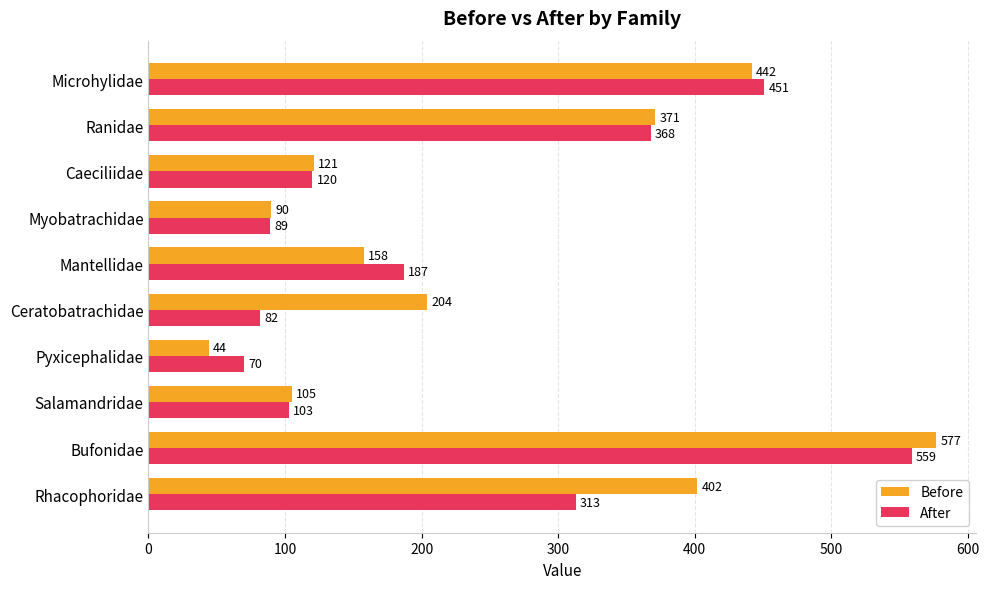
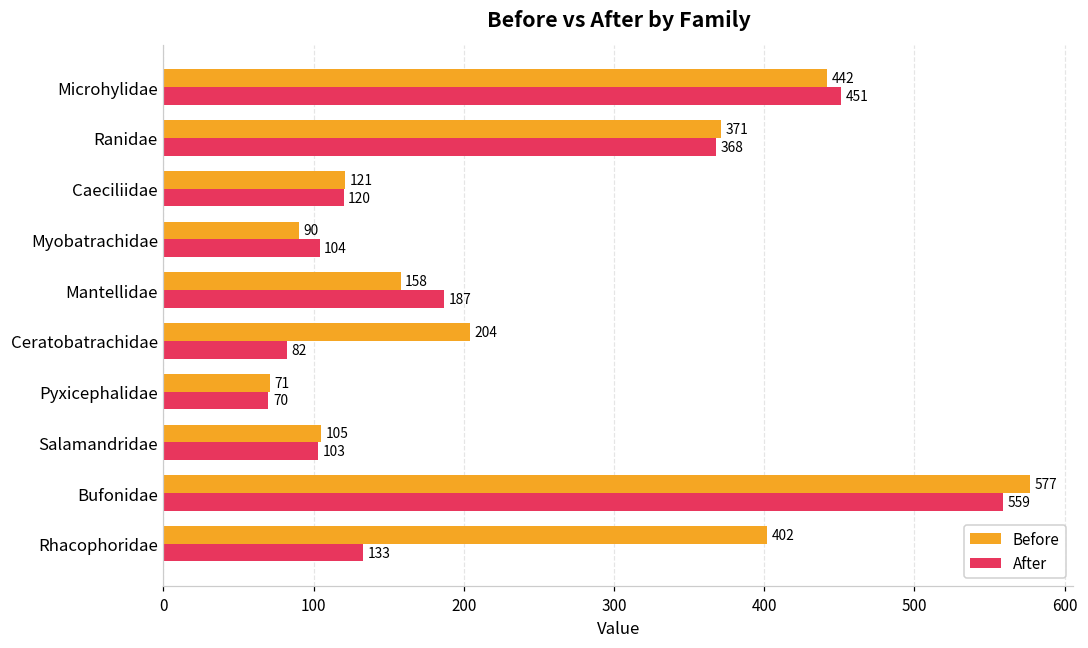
  {
    "Before": {
      "Microhylidae": 442,
      "Ranidae": 371,
      "Caeciliidae": 121,
      "Myobatrachidae": 90,
      "Mantellidae": 158,
      "Ceratobatrachidae": 204,
-     "Pyxicephalidae": 44,
+     "Pyxicephalidae": 71,
      "Salamandridae": 105,
      "Bufonidae": 577,
      "Rhacophoridae": 402
    },
    "After": {
      "Microhylidae": 451,
      "Ranidae": 368,
      "Caeciliidae": 120,
-     "Myobatrachidae": 89,
+     "Myobatrachidae": 104,
      "Mantellidae": 187,
      "Ceratobatrachidae": 82,
      "Pyxicephalidae": 70,
      "Salamandridae": 103,
      "Bufonidae": 559,
-     "Rhacophoridae": 313
+     "Rhacophoridae": 133
    }
  }
